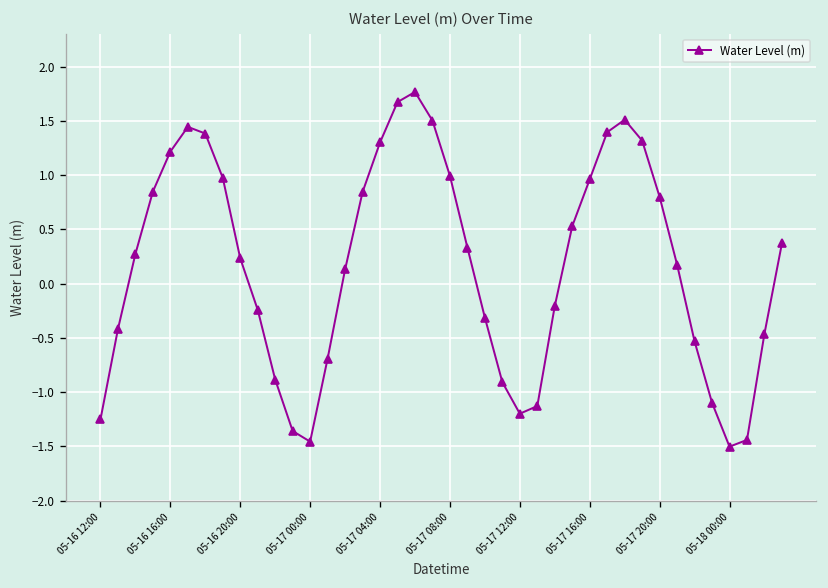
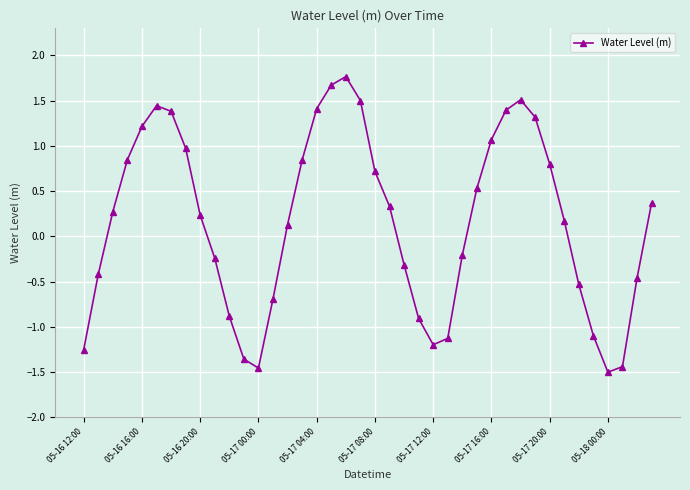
  {
    "05-16 12:00": -1.3,
    "05-16 16:00": 1.2,
    "05-16 20:00": 0.2,
    "05-17 00:00": -1.5,
-   "05-17 04:00": 1.3,
-   "05-17 08:00": 1.0,
+   "05-17 04:00": 1.4,
+   "05-17 08:00": 0.7,
    "05-17 12:00": -1.2,
-   "05-17 16:00": 1.0,
+   "05-17 16:00": 1.1,
    "05-17 20:00": 0.8,
    "05-18 00:00": -1.5
  }
